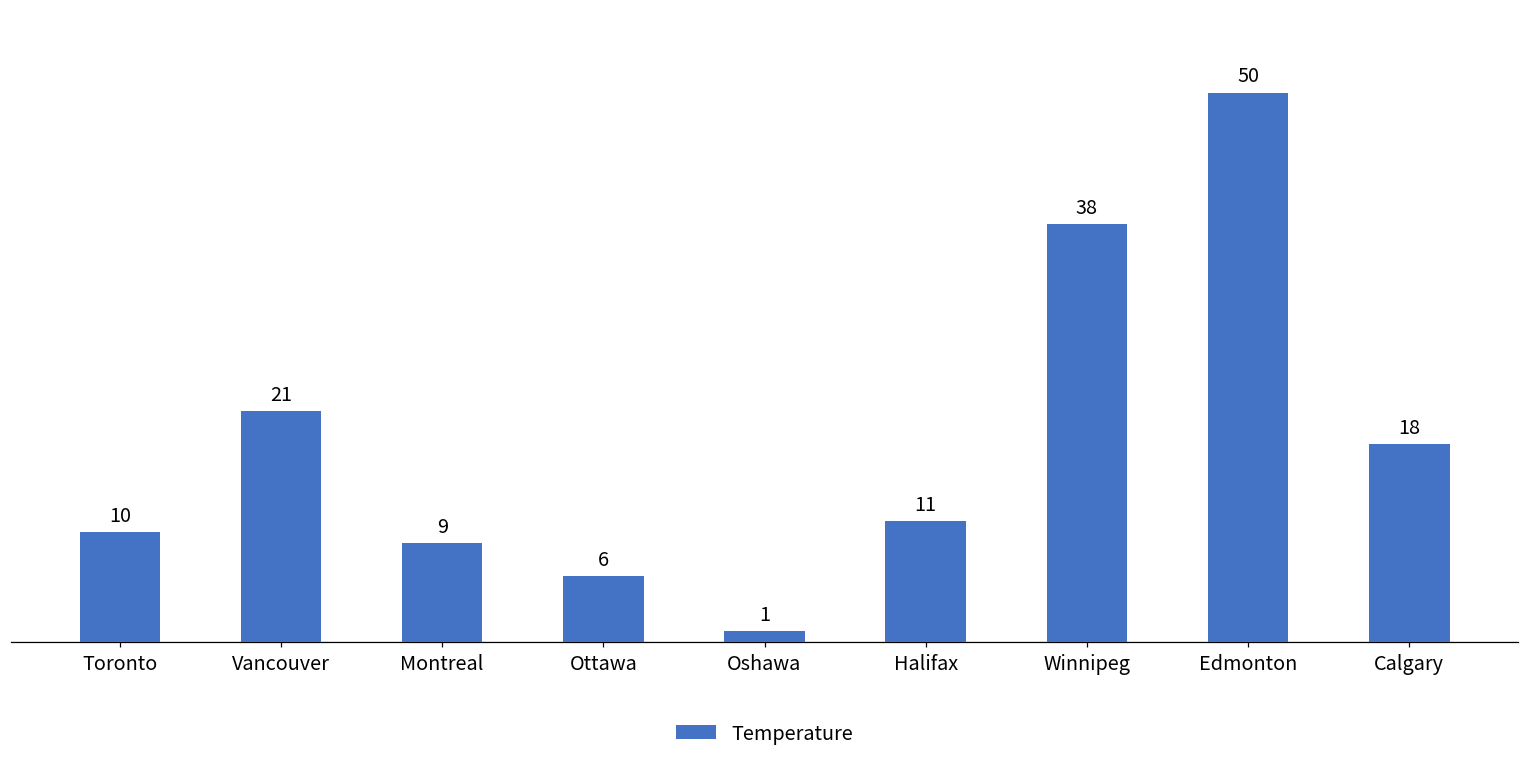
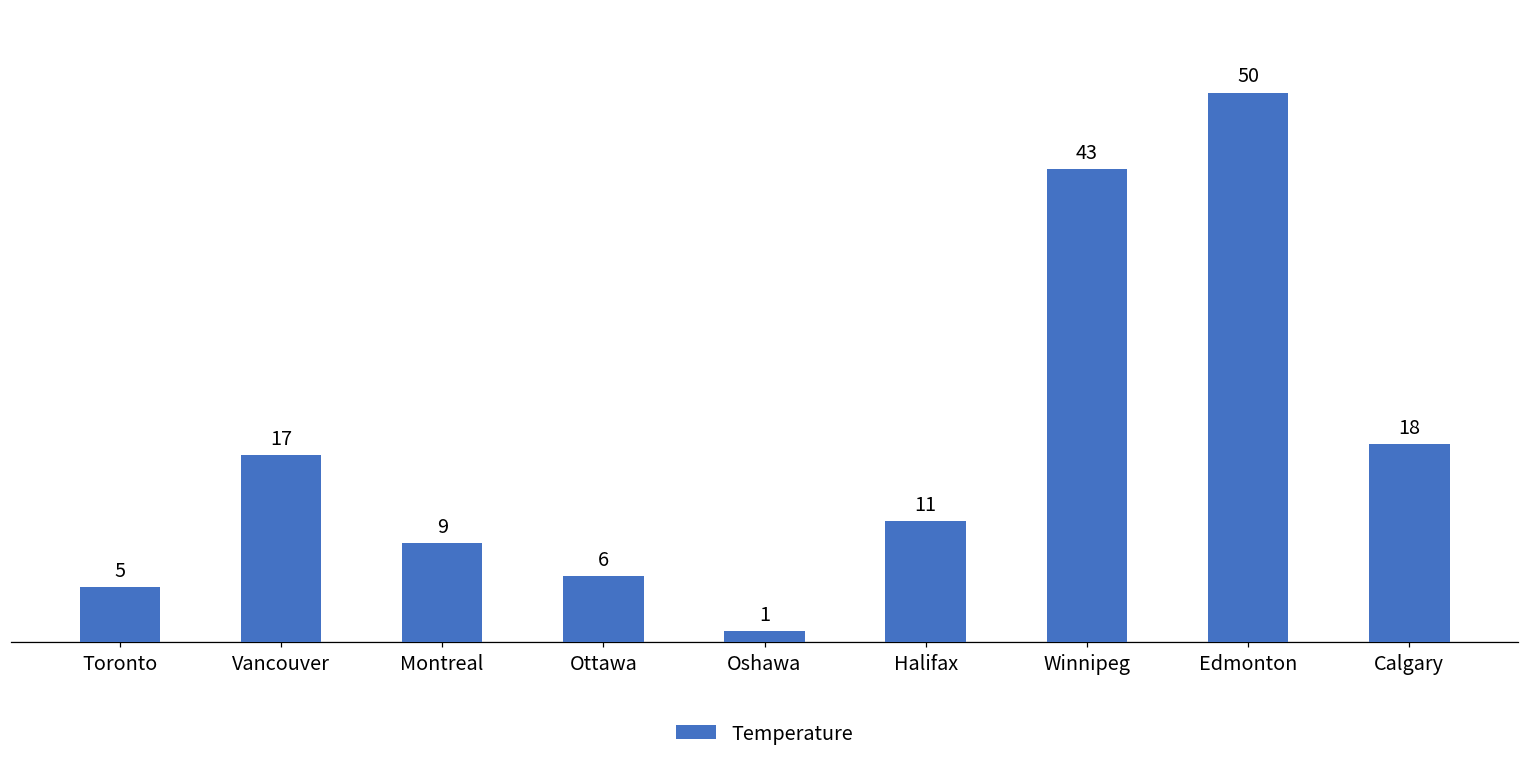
  {
-   "Toronto": 10,
-   "Vancouver": 21,
+   "Toronto": 5,
+   "Vancouver": 17,
    "Montreal": 9,
    "Ottawa": 6,
    "Oshawa": 1,
    "Halifax": 11,
-   "Winnipeg": 38,
+   "Winnipeg": 43,
    "Edmonton": 50,
    "Calgary": 18
  }
